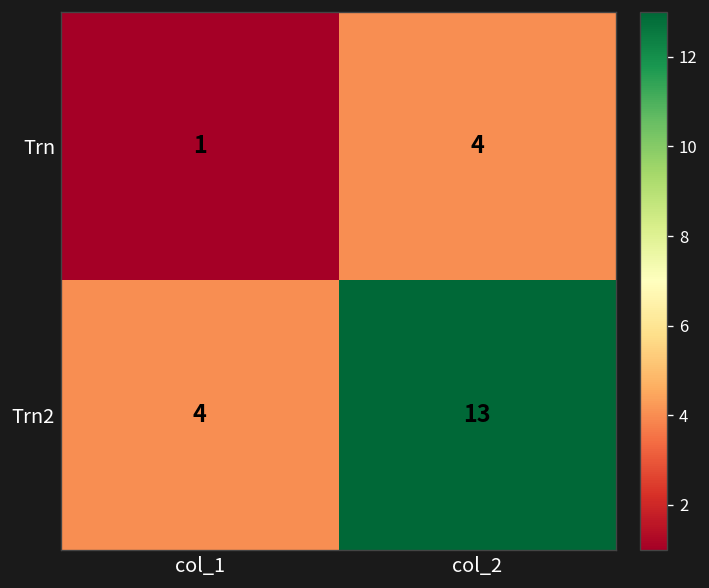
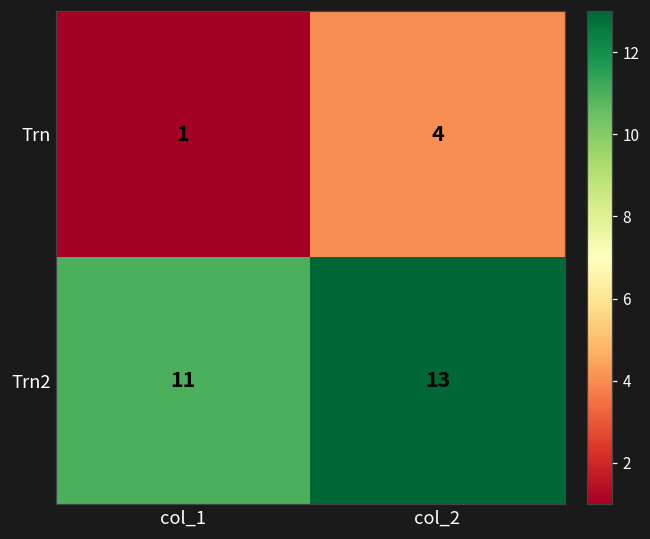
  {
    "Trn": {
      "col_1": 1,
      "col_2": 4
    },
    "Trn2": {
-     "col_1": 4,
+     "col_1": 11,
      "col_2": 13
    }
  }
